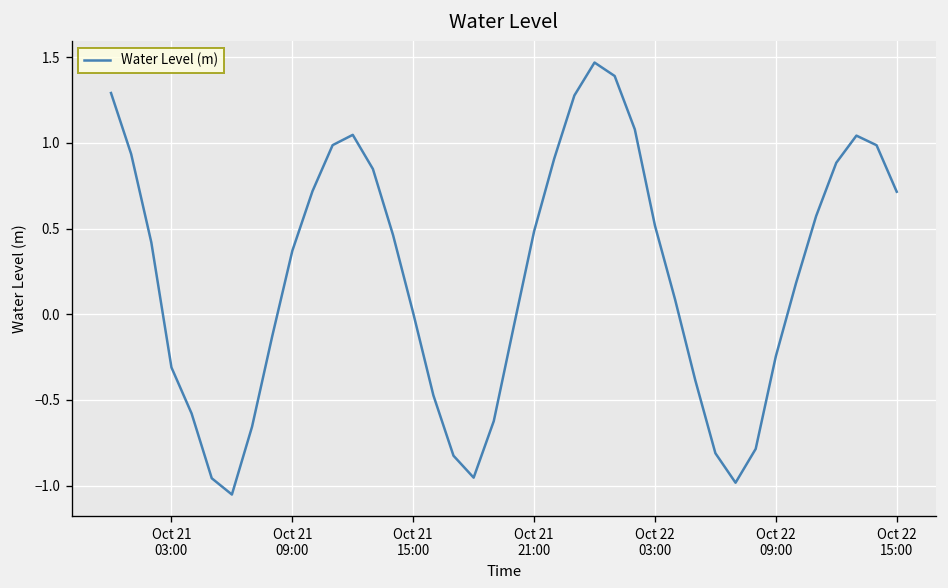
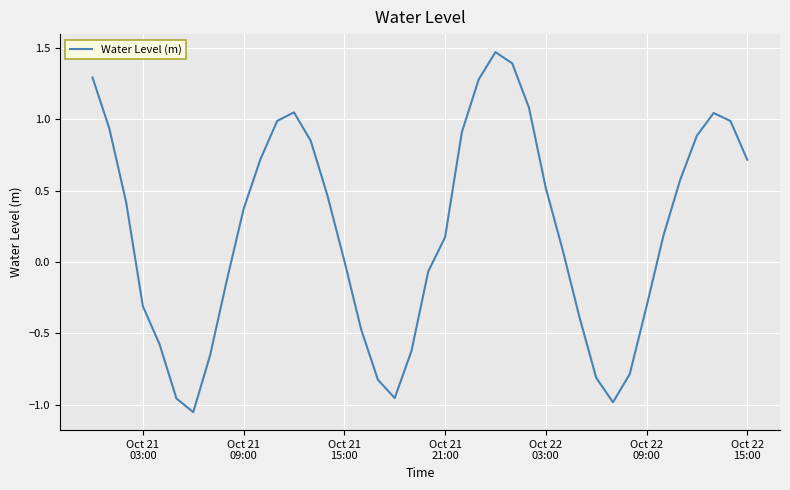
  {
    "Oct 21 03:00": -0.31,
    "Oct 21 09:00": 0.37,
    "Oct 21 15:00": 0.01,
-   "Oct 21 21:00": 0.48,
+   "Oct 21 21:00": 0.17,
    "Oct 22 03:00": 0.52,
-   "Oct 22 09:00": -0.24,
+   "Oct 22 09:00": -0.31,
    "Oct 22 15:00": 0.72
  }
